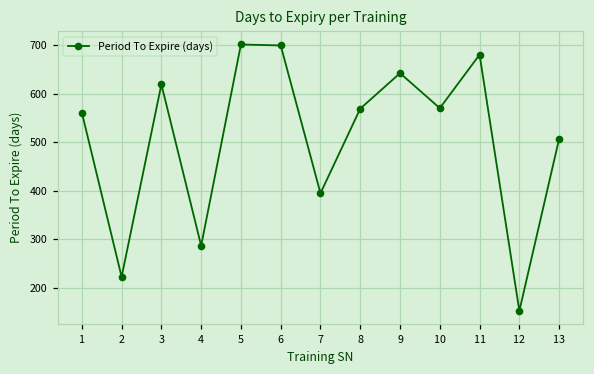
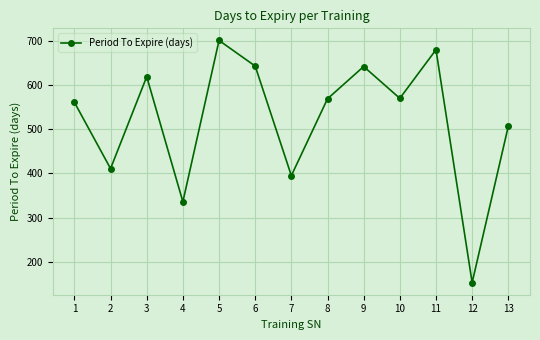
  {
    "1": 560,
-   "2": 220,
+   "2": 410,
    "3": 620,
-   "4": 290,
+   "4": 340,
    "5": 700,
-   "6": 700,
+   "6": 640,
    "7": 400,
    "8": 570,
    "9": 640,
    "10": 570,
    "11": 680,
    "12": 150,
    "13": 510
  }
